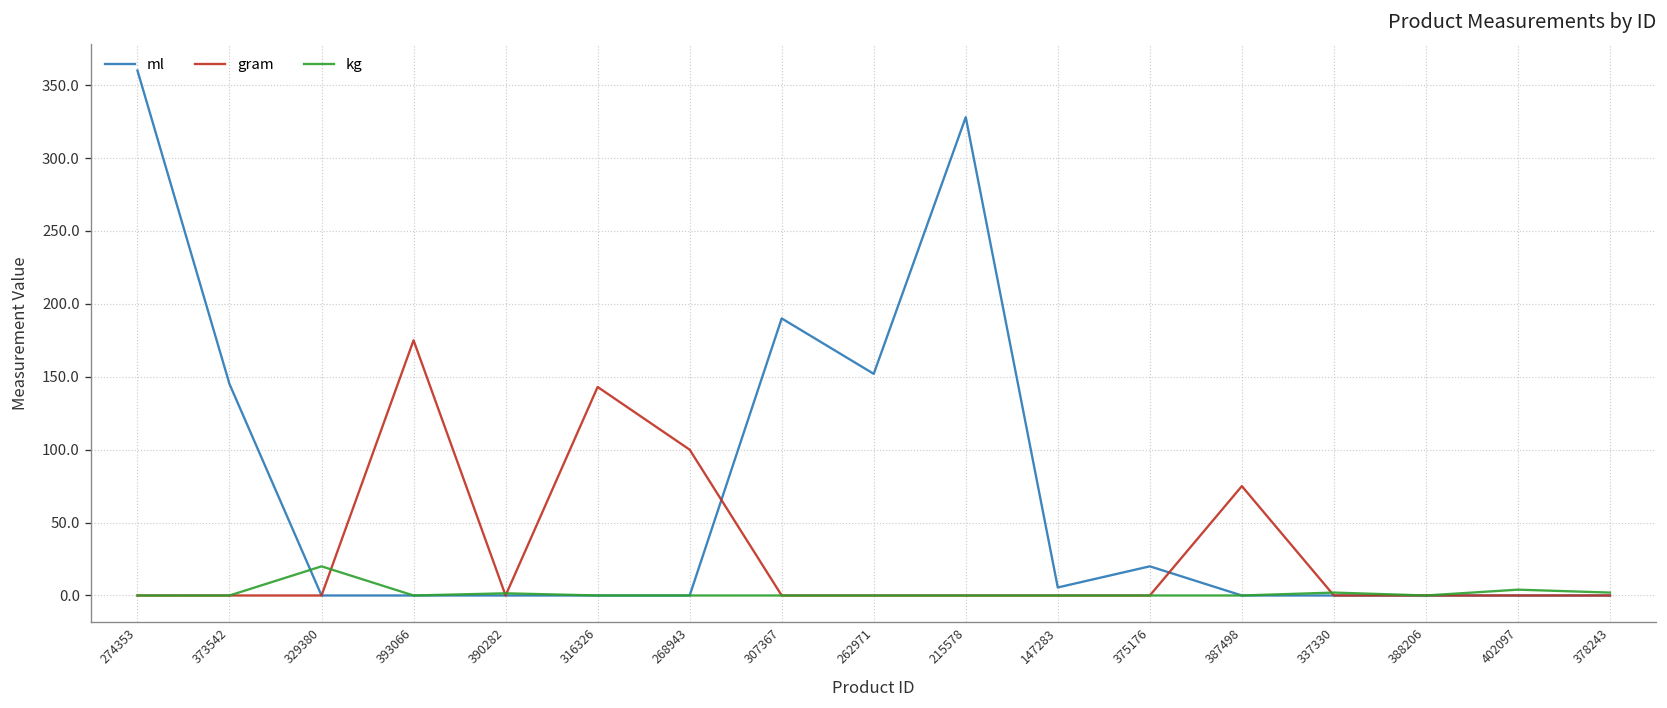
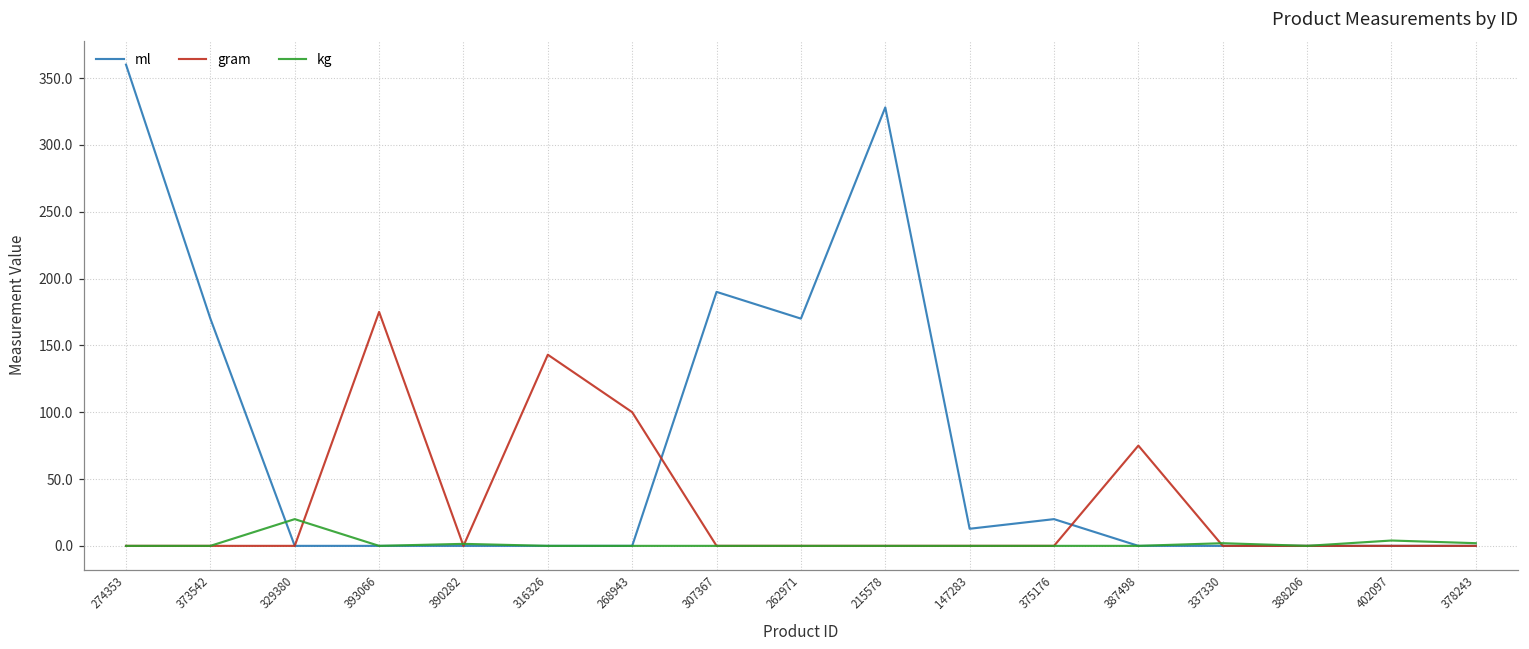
  {
    "ml": {
      "274353": 360,
-     "373542": 145,
+     "373542": 170,
      "307367": 190,
-     "262971": 152,
+     "262971": 170,
      "215578": 328,
-     "147283": 6,
+     "147283": 13,
      "375176": 20
    },
    "gram": {
      "393066": 175,
      "316326": 143,
      "268943": 100,
      "387498": 75
    },
    "kg": {
      "329380": 20,
      "402097": 4
    }
  }
